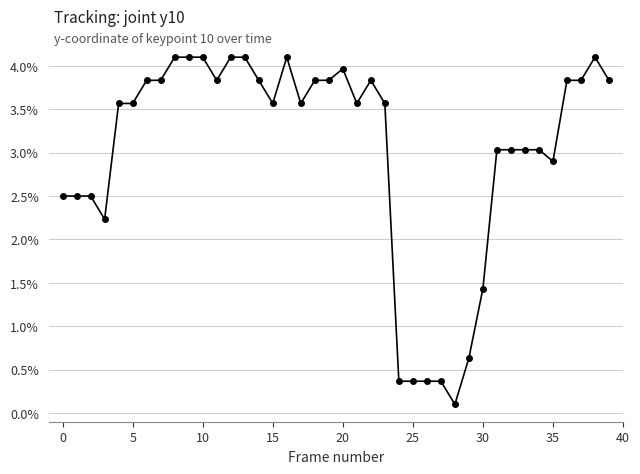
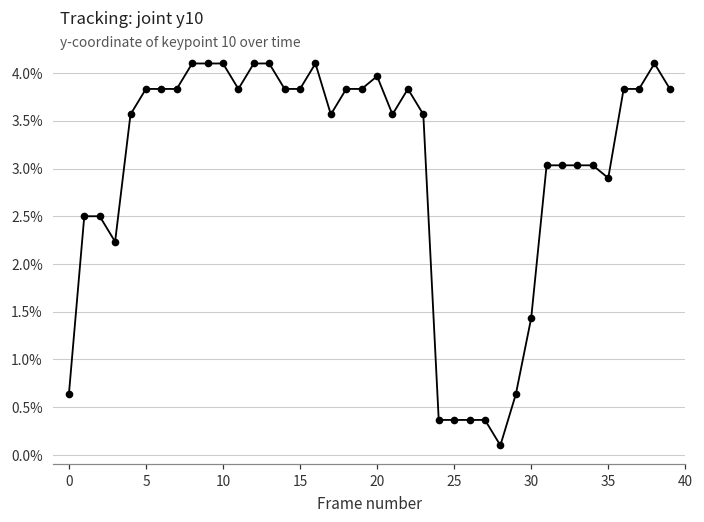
  {
-   "0": "2.5%",
-   "5": "3.6%",
-   "15": "3.6%",
+   "0": "0.6%",
+   "5": "3.8%",
+   "15": "3.8%",
    "20": "4.0%",
    "25": "0.4%",
    "30": "1.4%",
    "35": "2.9%"
  }
